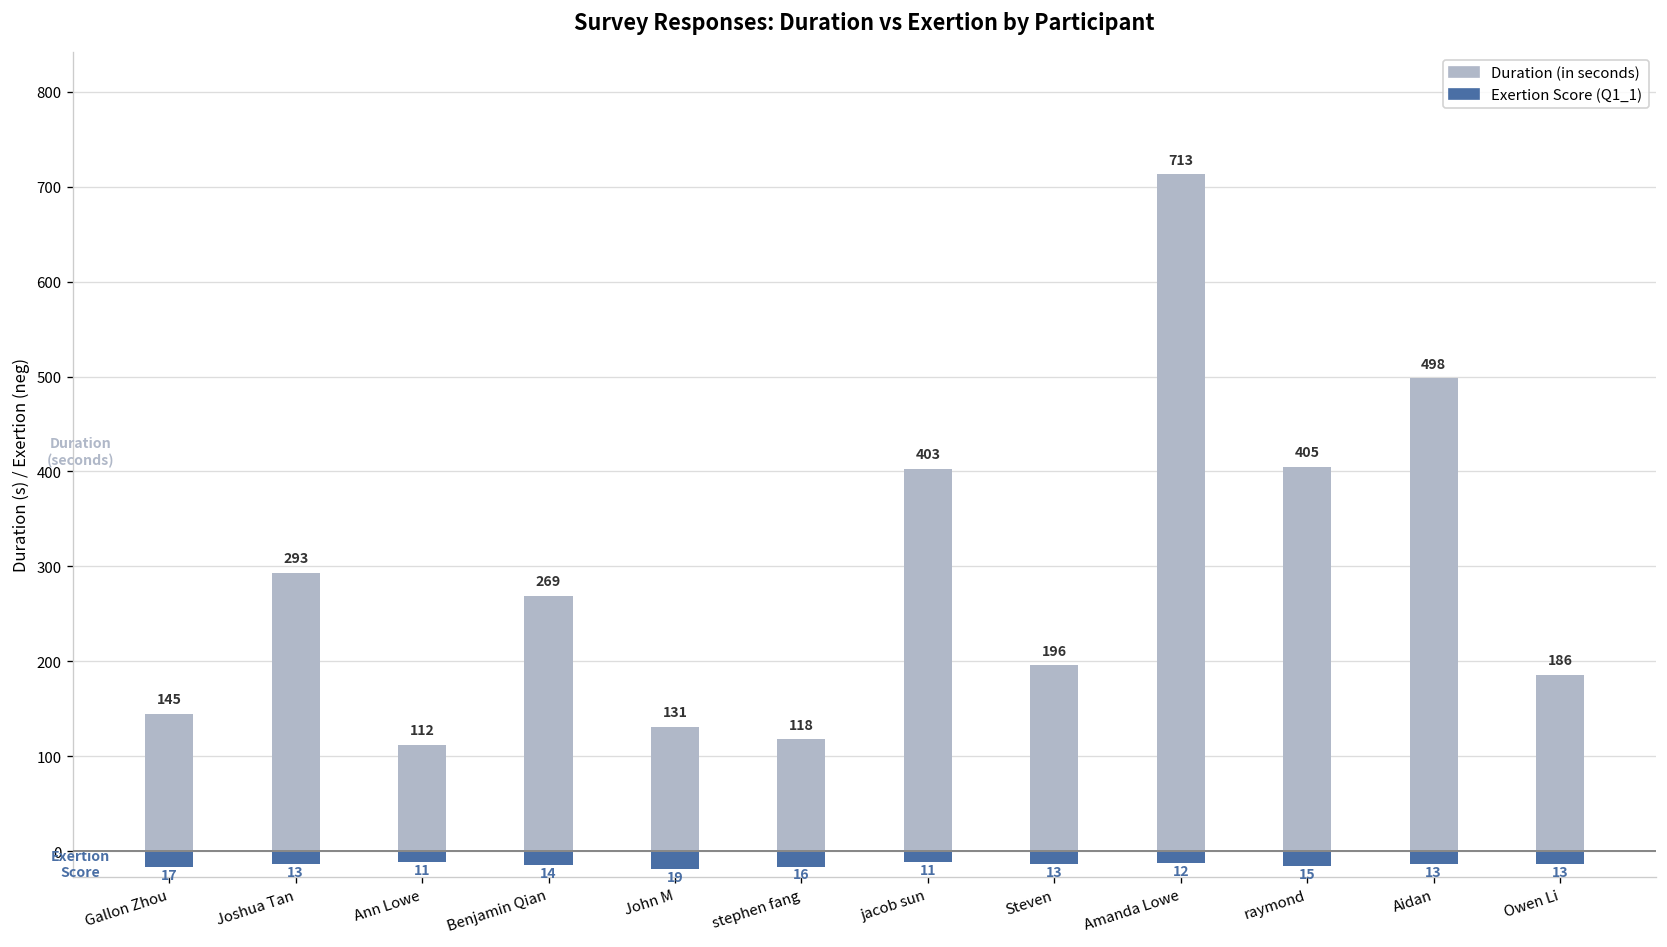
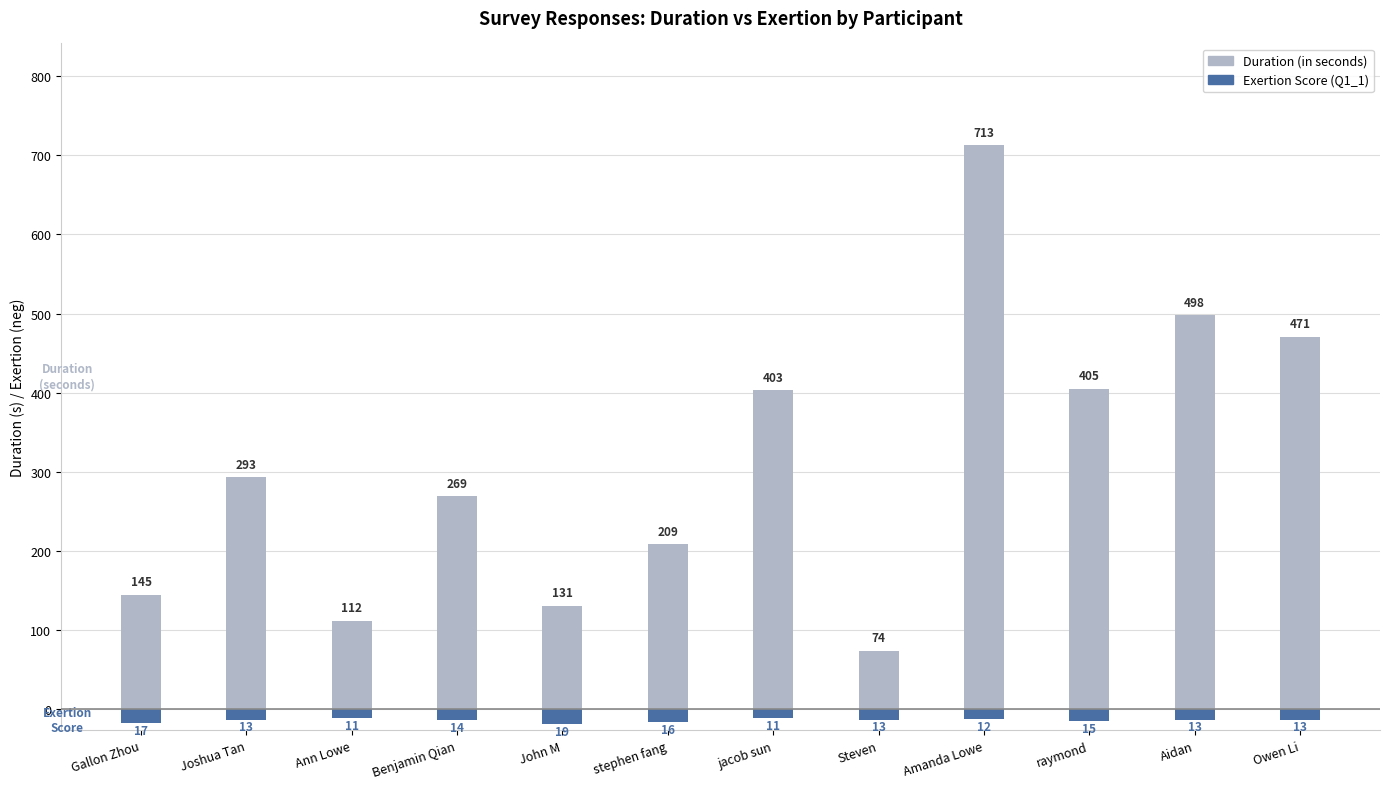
  {
    "Duration (in seconds)": {
      "Gallon Zhou": 145,
      "Joshua Tan": 293,
      "Ann Lowe": 112,
      "Benjamin Qian": 269,
      "John M": 131,
-     "stephen fang": 118,
+     "stephen fang": 209,
      "jacob sun": 403,
-     "Steven": 196,
+     "Steven": 74,
      "Amanda Lowe": 713,
      "raymond": 405,
      "Aidan": 498,
-     "Owen Li": 186
+     "Owen Li": 471
    }
  }
